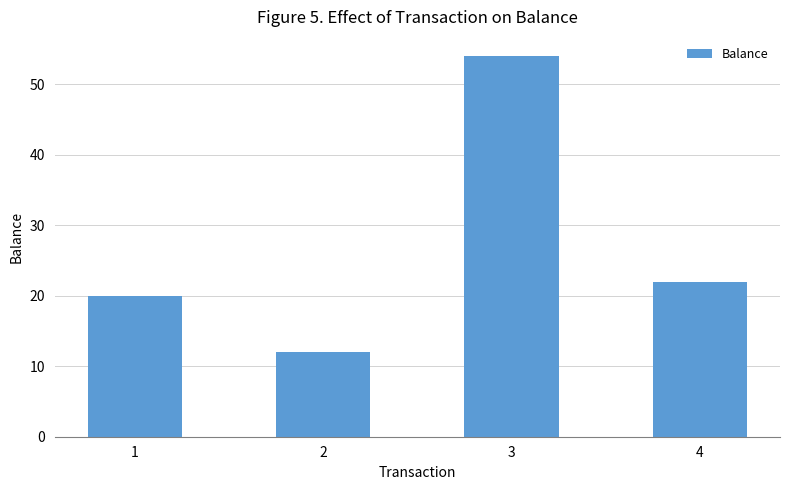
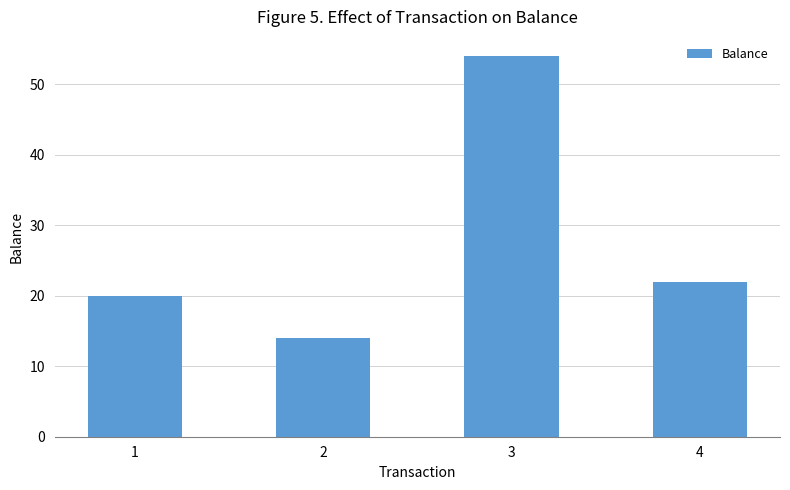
  {
    "1": 20,
-   "2": 12,
+   "2": 14,
    "3": 54,
    "4": 22
  }
